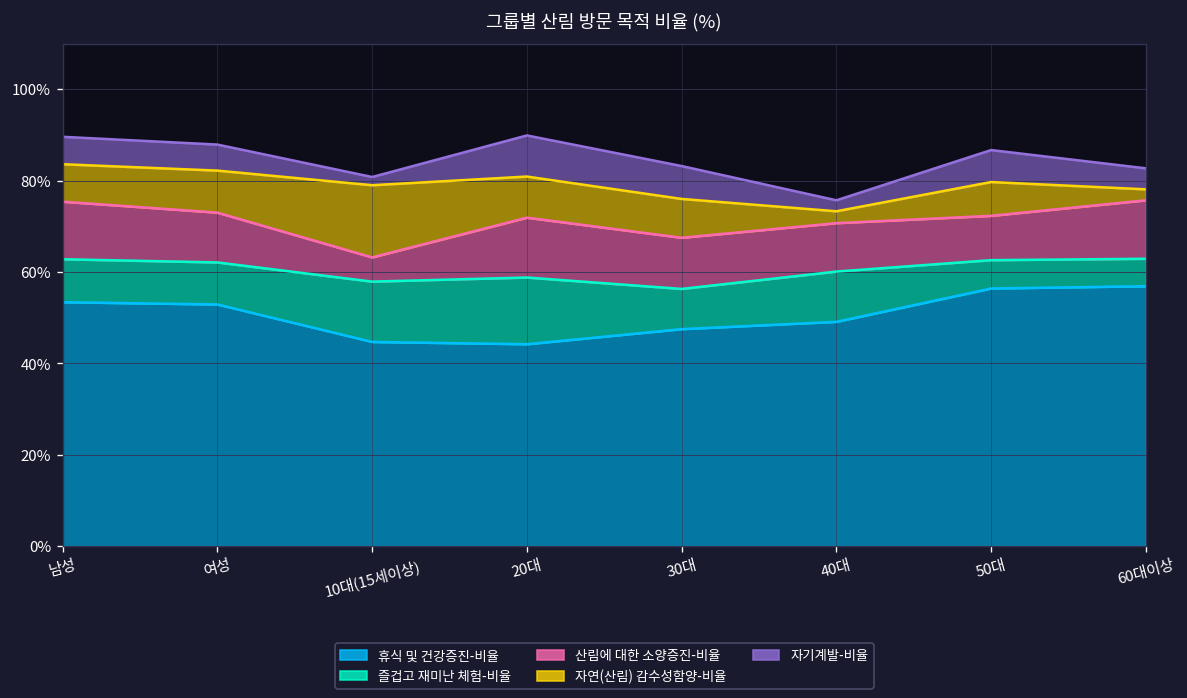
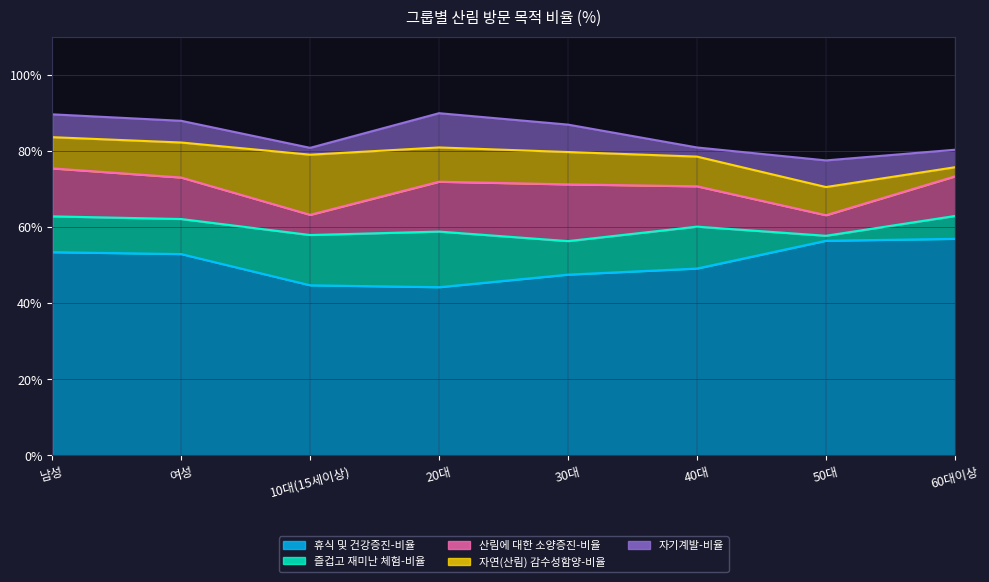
  {
    "휴식 및 건강증진-비율": {
      "남성": "53%",
      "여성": "53%",
      "10대(15세이상)": "45%",
      "20대": "44%",
      "30대": "48%",
      "40대": "49%",
      "50대": "56%",
      "60대이상": "57%"
    },
    "즐겁고 재미난 체험-비율": {
      "남성": "9%",
      "여성": "9%",
      "10대(15세이상)": "13%",
      "20대": "15%",
      "30대": "9%",
      "40대": "11%",
-     "50대": "6%",
+     "50대": "1%",
      "60대이상": "6%"
    },
    "산림에 대한 소양증진-비율": {
      "남성": "13%",
      "여성": "11%",
      "10대(15세이상)": "5%",
      "20대": "13%",
-     "30대": "11%",
+     "30대": "15%",
      "40대": "11%",
-     "50대": "10%",
-     "60대이상": "13%"
+     "50대": "5%",
+     "60대이상": "10%"
    },
    "자연(산림) 감수성함양-비율": {
      "남성": "8%",
      "여성": "9%",
      "10대(15세이상)": "16%",
      "20대": "9%",
      "30대": "9%",
-     "40대": "3%",
+     "40대": "8%",
      "50대": "7%",
      "60대이상": "2%"
    },
    "자기계발-비율": {
      "남성": "6%",
      "여성": "6%",
      "10대(15세이상)": "2%",
      "20대": "9%",
      "30대": "7%",
      "40대": "2%",
      "50대": "7%",
      "60대이상": "5%"
    }
  }
